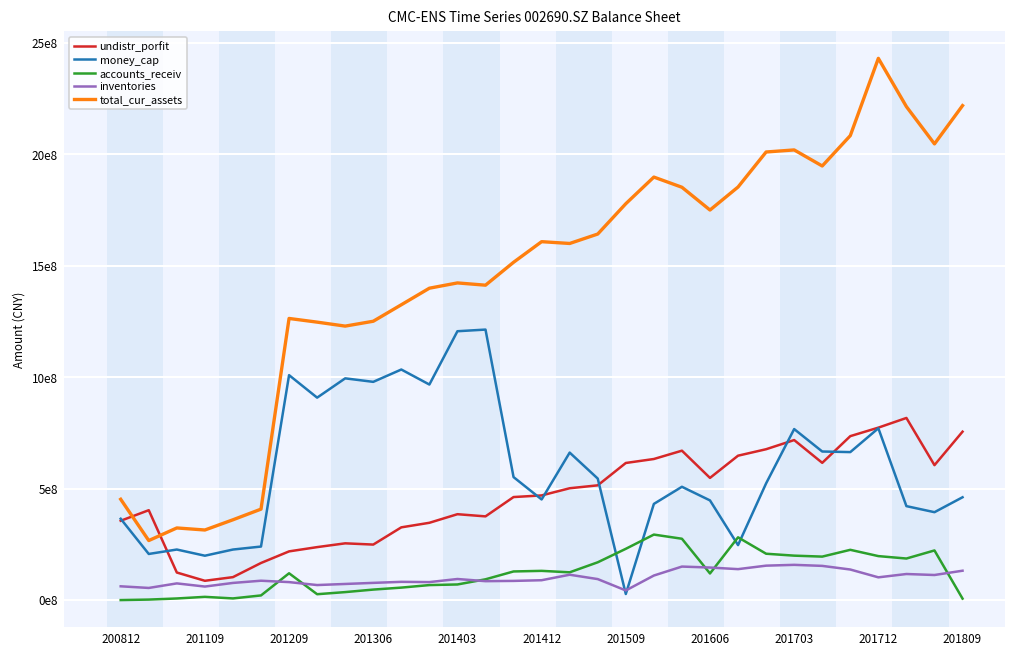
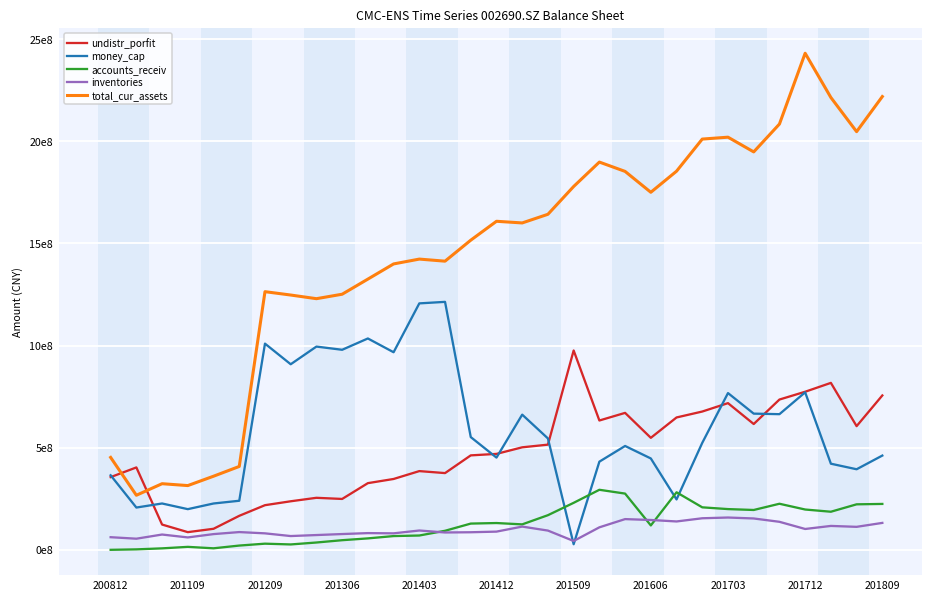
  {
    "undistr_porfit": {
      "201109": 90000000,
      "201209": 220000000,
      "201306": 250000000,
      "201403": 390000000,
      "201412": 470000000,
-     "201509": 620000000,
+     "201509": 980000000,
      "201606": 550000000,
      "201703": 720000000,
      "201809": 760000000
    },
    "money_cap": {
      "201109": 200000000,
      "201209": 1010000000,
      "201306": 980000000,
      "201403": 1210000000,
      "201412": 450000000,
      "201509": 30000000,
      "201606": 450000000,
      "201703": 770000000,
      "201809": 460000000
    },
    "accounts_receiv": {
      "200812": 0,
      "201109": 10000000,
-     "201209": 120000000,
+     "201209": 30000000,
      "201306": 50000000,
      "201403": 70000000,
      "201412": 130000000,
      "201509": 230000000,
      "201606": 120000000,
      "201703": 200000000,
      "201712": 200000000,
-     "201809": 10000000
+     "201809": 220000000
    },
    "inventories": {
      "200812": 60000000,
      "201109": 60000000,
      "201209": 80000000,
      "201306": 80000000,
      "201403": 90000000,
      "201412": 90000000,
      "201509": 40000000,
      "201606": 150000000,
      "201703": 160000000,
      "201712": 100000000,
      "201809": 130000000
    },
    "total_cur_assets": {
      "200812": 450000000,
      "201109": 310000000,
      "201209": 1260000000,
      "201306": 1250000000,
      "201403": 1420000000,
      "201412": 1610000000,
      "201509": 1780000000,
      "201606": 1750000000,
      "201703": 2020000000,
      "201712": 2430000000,
      "201809": 2220000000
    }
  }
